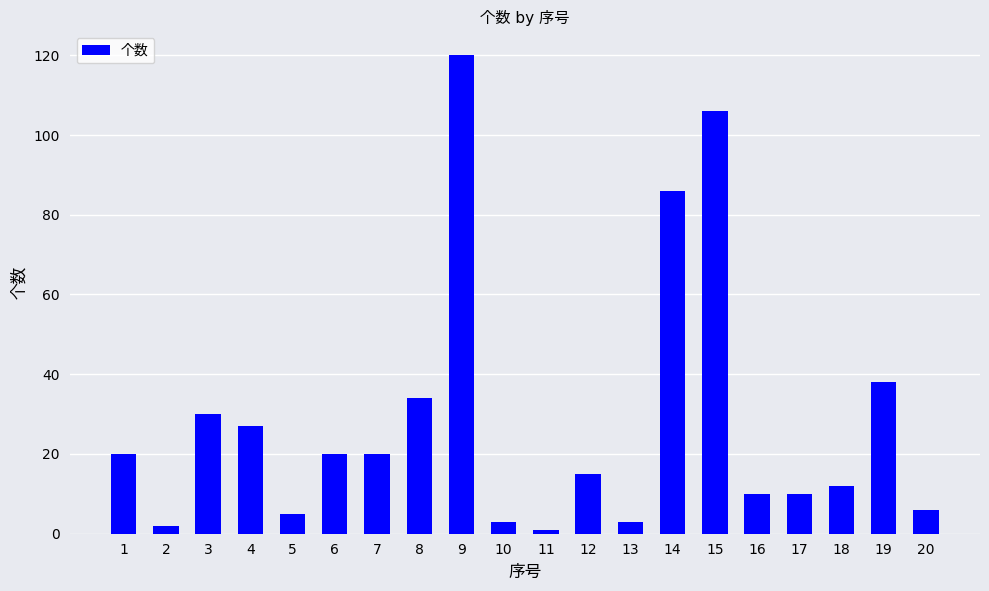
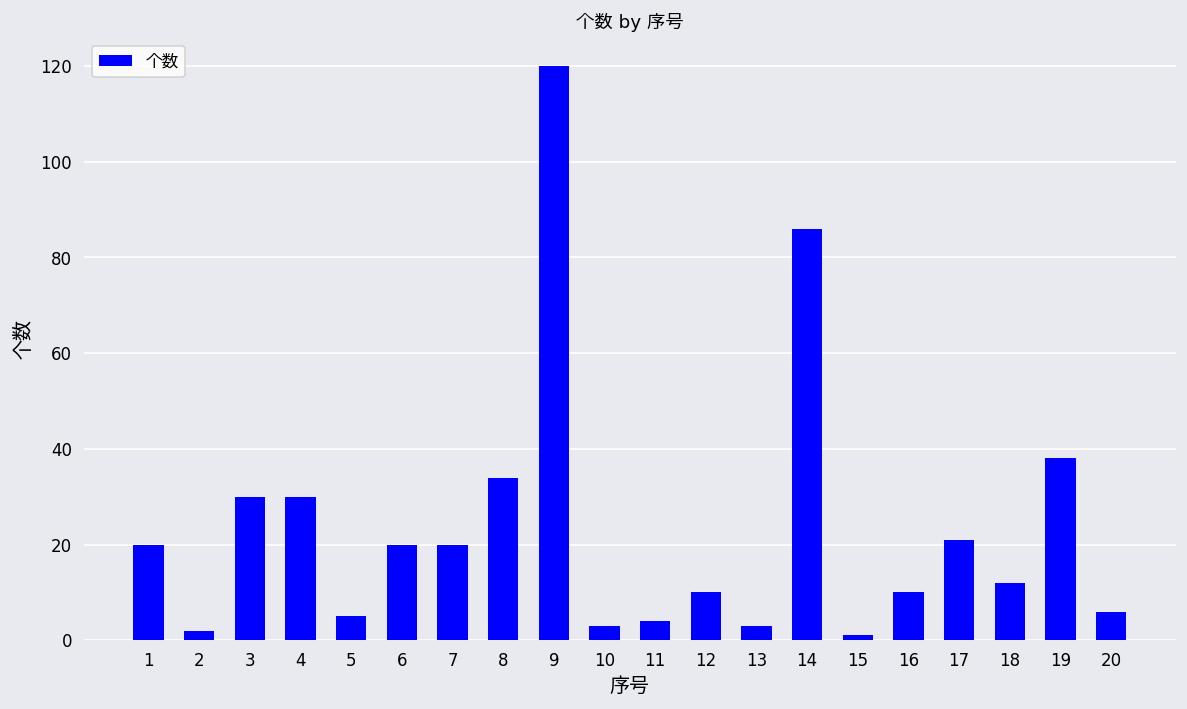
  {
    "1": 20,
    "2": 2,
    "3": 30,
-   "4": 27,
+   "4": 30,
    "5": 5,
    "6": 20,
    "7": 20,
    "8": 34,
    "9": 120,
    "10": 3,
-   "11": 1,
-   "12": 15,
+   "11": 4,
+   "12": 10,
    "13": 3,
    "14": 86,
-   "15": 106,
+   "15": 1,
    "16": 10,
-   "17": 10,
+   "17": 21,
    "18": 12,
    "19": 38,
    "20": 6
  }
